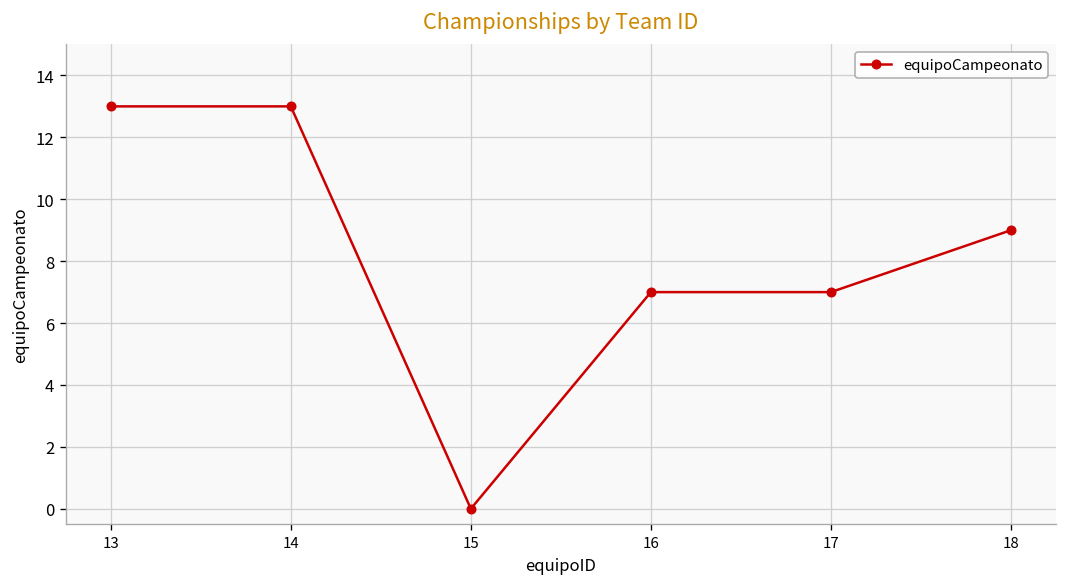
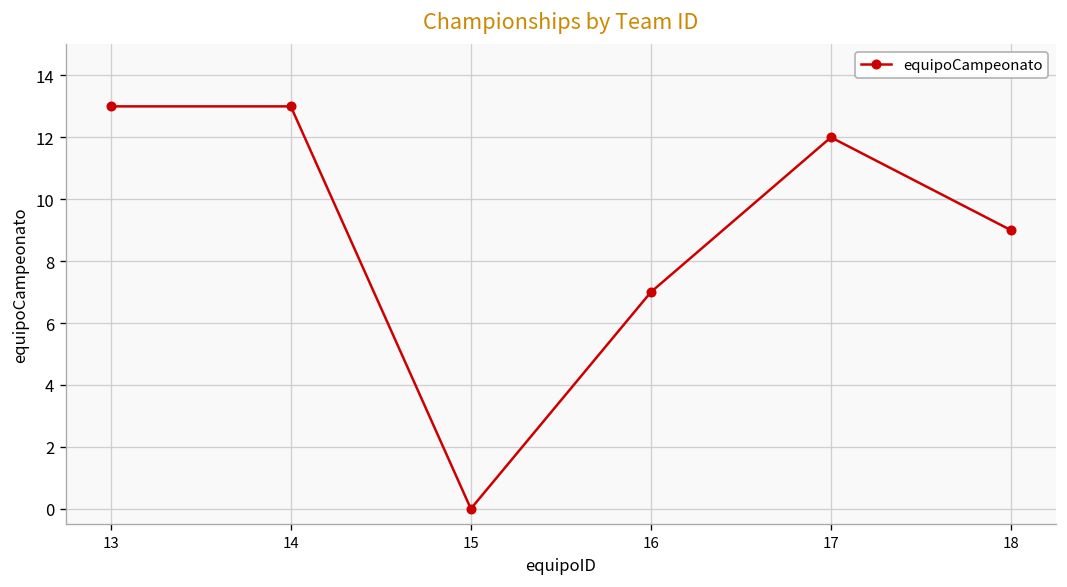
  {
    "13": 13,
    "14": 13,
    "15": 0,
    "16": 7,
-   "17": 7,
+   "17": 12,
    "18": 9
  }
